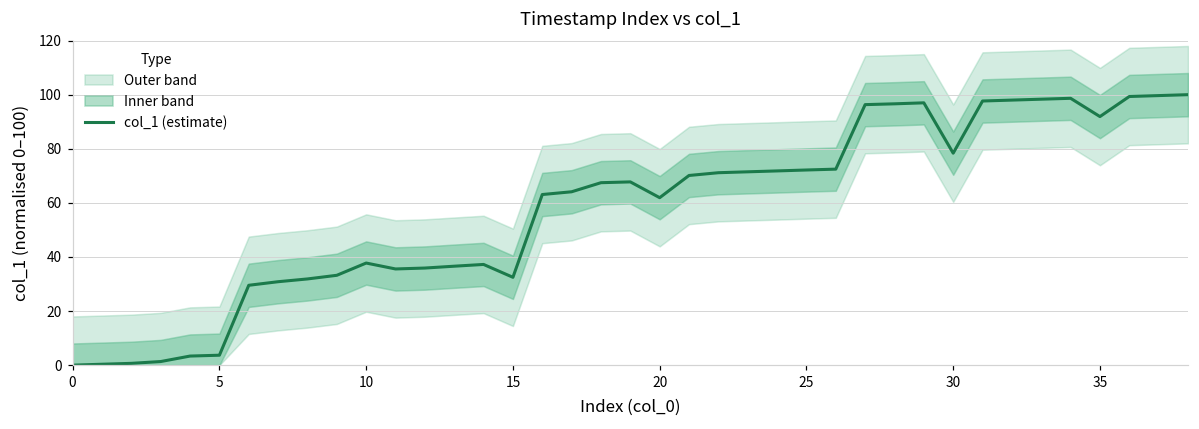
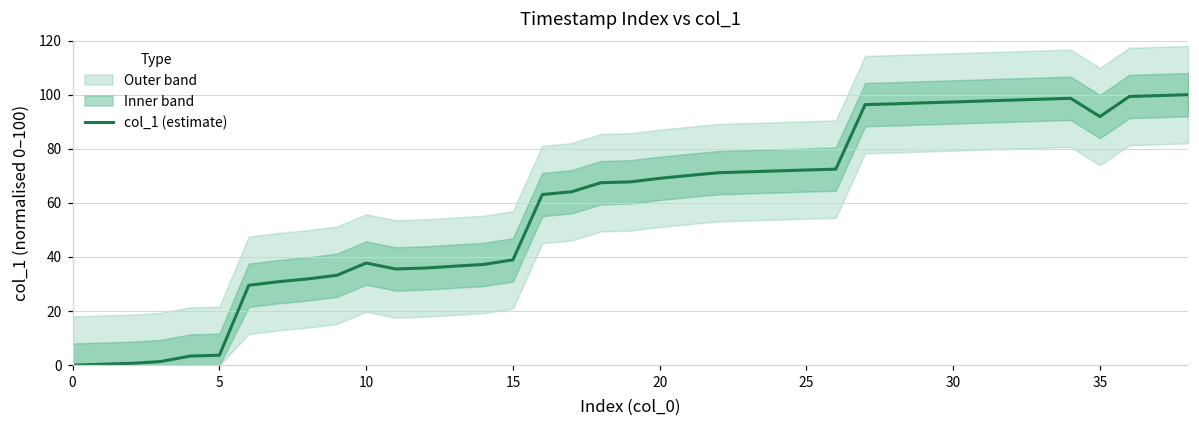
  {
    "col_1 (estimate)": {
      "0": 0,
      "5": 4,
      "10": 38,
-     "15": 32,
-     "20": 62,
+     "15": 39,
+     "20": 69,
      "25": 72,
-     "30": 78,
+     "30": 97,
      "35": 92
    }
  }
